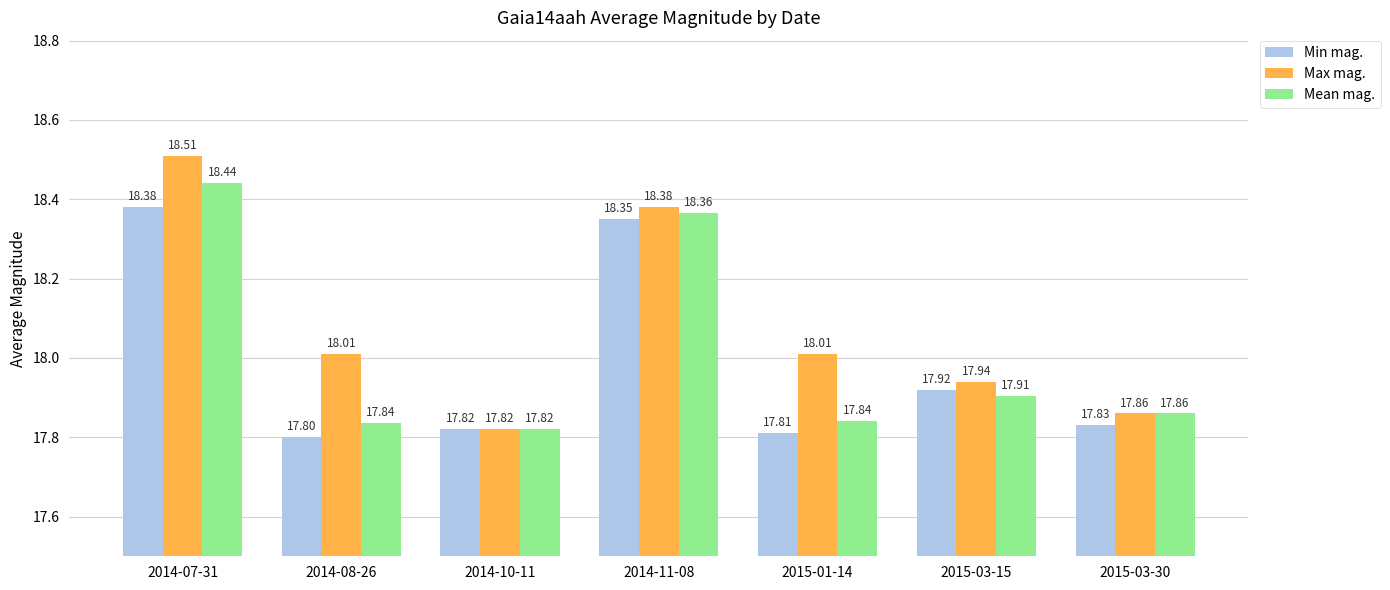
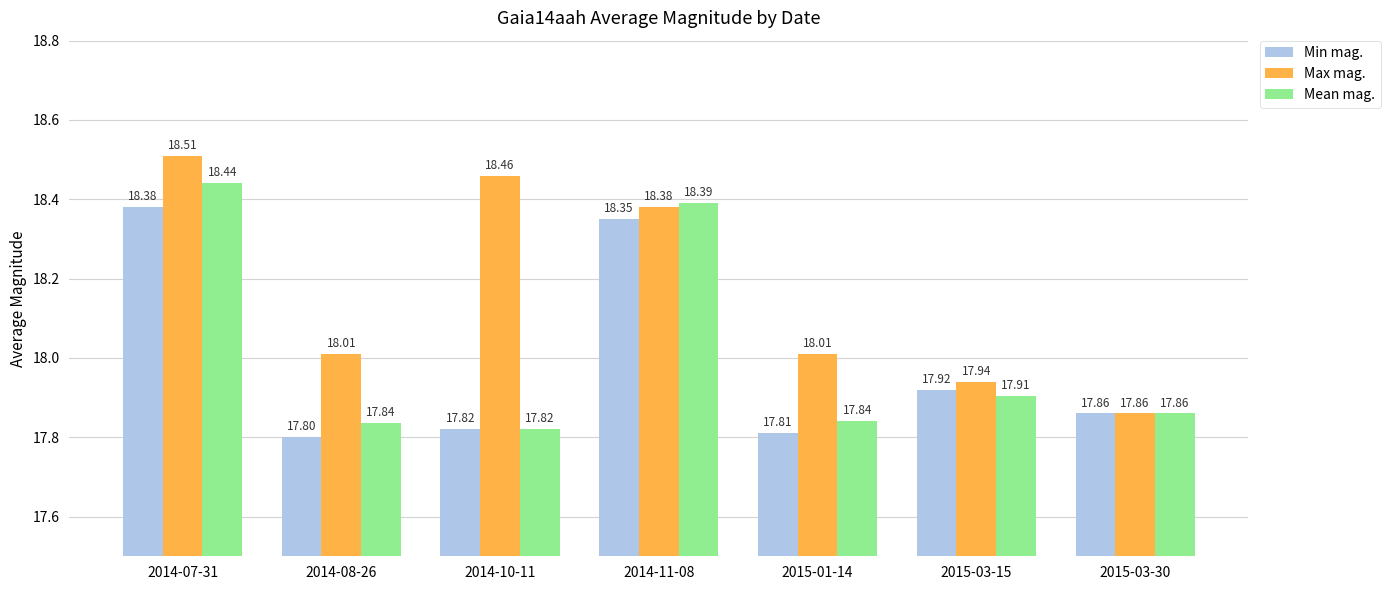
  {
    "Min mag.": {
      "2014-07-31": 18.38,
      "2014-08-26": 17.80,
      "2014-10-11": 17.82,
      "2014-11-08": 18.35,
      "2015-01-14": 17.81,
      "2015-03-15": 17.92,
-     "2015-03-30": 17.83
+     "2015-03-30": 17.86
    },
    "Max mag.": {
      "2014-07-31": 18.51,
      "2014-08-26": 18.01,
-     "2014-10-11": 17.82,
+     "2014-10-11": 18.46,
      "2014-11-08": 18.38,
      "2015-01-14": 18.01,
      "2015-03-15": 17.94,
      "2015-03-30": 17.86
    },
    "Mean mag.": {
      "2014-07-31": 18.44,
      "2014-08-26": 17.84,
      "2014-10-11": 17.82,
-     "2014-11-08": 18.36,
+     "2014-11-08": 18.39,
      "2015-01-14": 17.84,
      "2015-03-15": 17.91,
      "2015-03-30": 17.86
    }
  }
